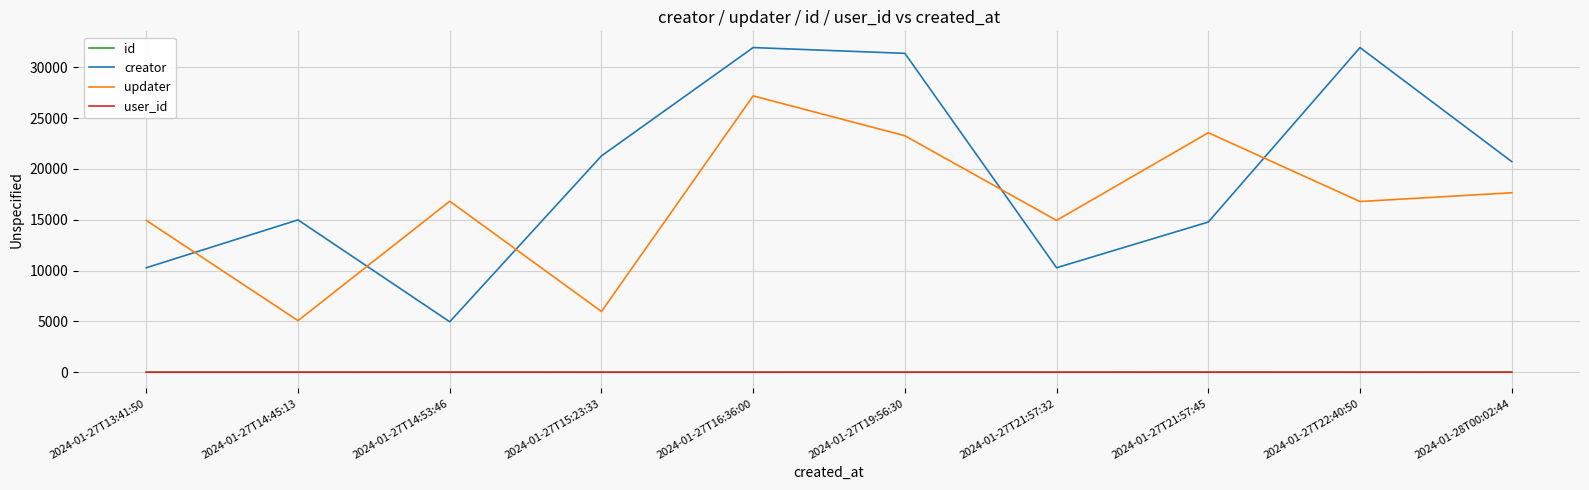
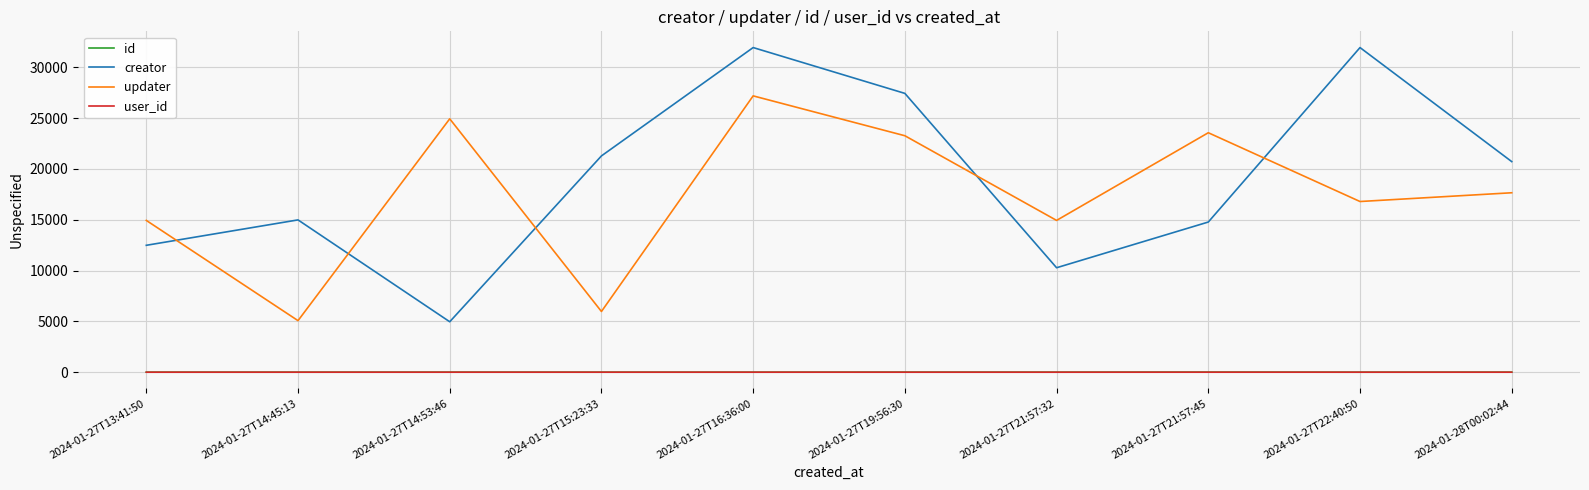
  {
    "user_id": {
      "2024-01-27T13:41:50": 0,
      "2024-01-27T14:45:13": 0,
      "2024-01-27T14:53:46": 0,
      "2024-01-27T15:23:33": 0,
      "2024-01-27T16:36:00": 0,
      "2024-01-27T19:56:30": 0,
      "2024-01-27T21:57:32": 0,
      "2024-01-27T21:57:45": 0,
      "2024-01-27T22:40:50": 0,
      "2024-01-28T00:02:44": 0
    },
    "creator": {
-     "2024-01-27T13:41:50": 10300,
+     "2024-01-27T13:41:50": 12500,
      "2024-01-27T14:45:13": 15000,
      "2024-01-27T14:53:46": 5000,
      "2024-01-27T15:23:33": 21300,
      "2024-01-27T16:36:00": 31900,
-     "2024-01-27T19:56:30": 31400,
+     "2024-01-27T19:56:30": 27400,
      "2024-01-27T21:57:32": 10300,
      "2024-01-27T21:57:45": 14800,
      "2024-01-27T22:40:50": 31900,
      "2024-01-28T00:02:44": 20700
    },
    "updater": {
      "2024-01-27T13:41:50": 14900,
      "2024-01-27T14:45:13": 5100,
-     "2024-01-27T14:53:46": 16800,
+     "2024-01-27T14:53:46": 24900,
      "2024-01-27T15:23:33": 6000,
      "2024-01-27T16:36:00": 27200,
      "2024-01-27T19:56:30": 23300,
      "2024-01-27T21:57:32": 14900,
      "2024-01-27T21:57:45": 23600,
      "2024-01-27T22:40:50": 16800,
      "2024-01-28T00:02:44": 17600
    }
  }
